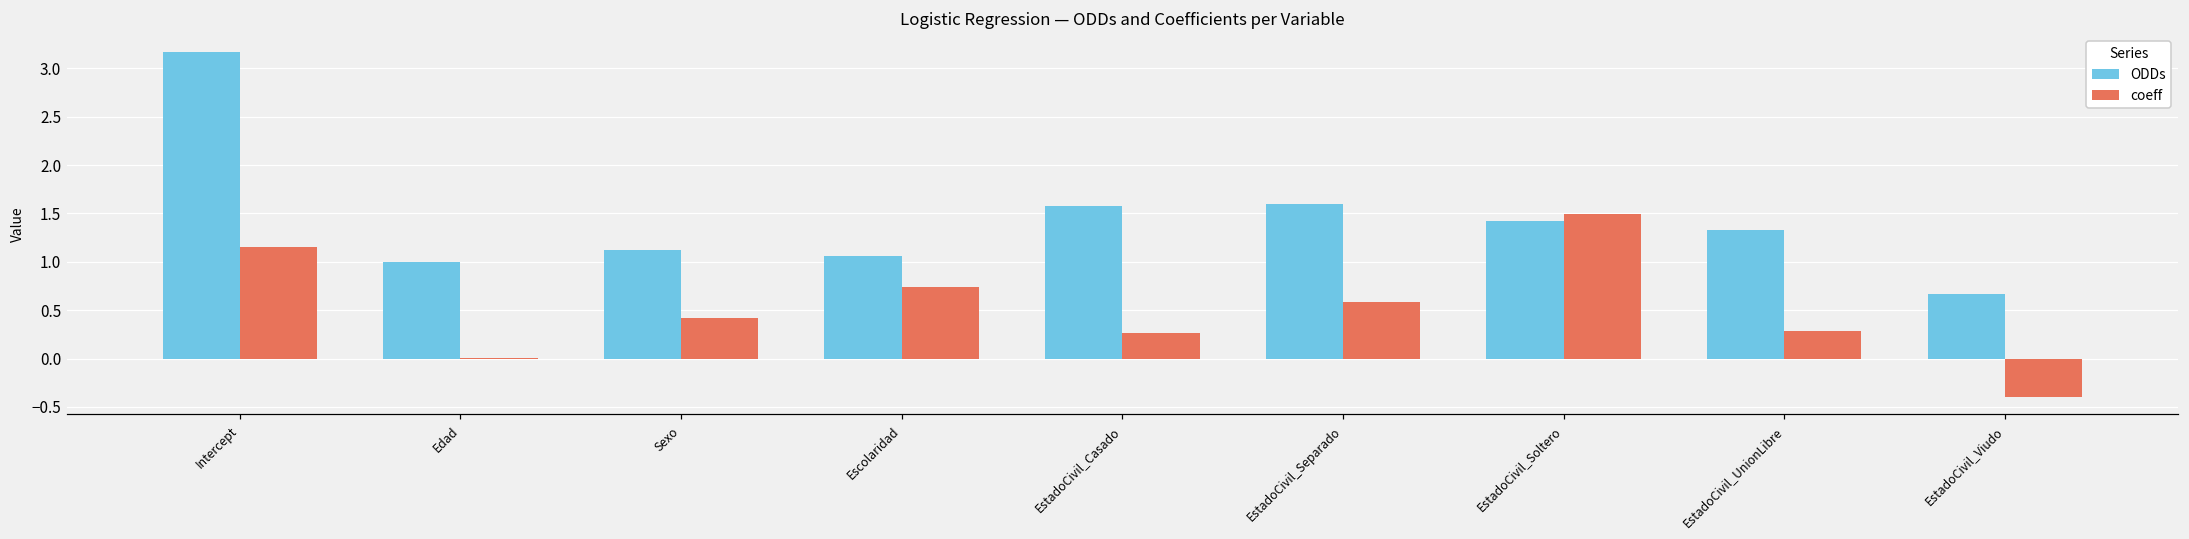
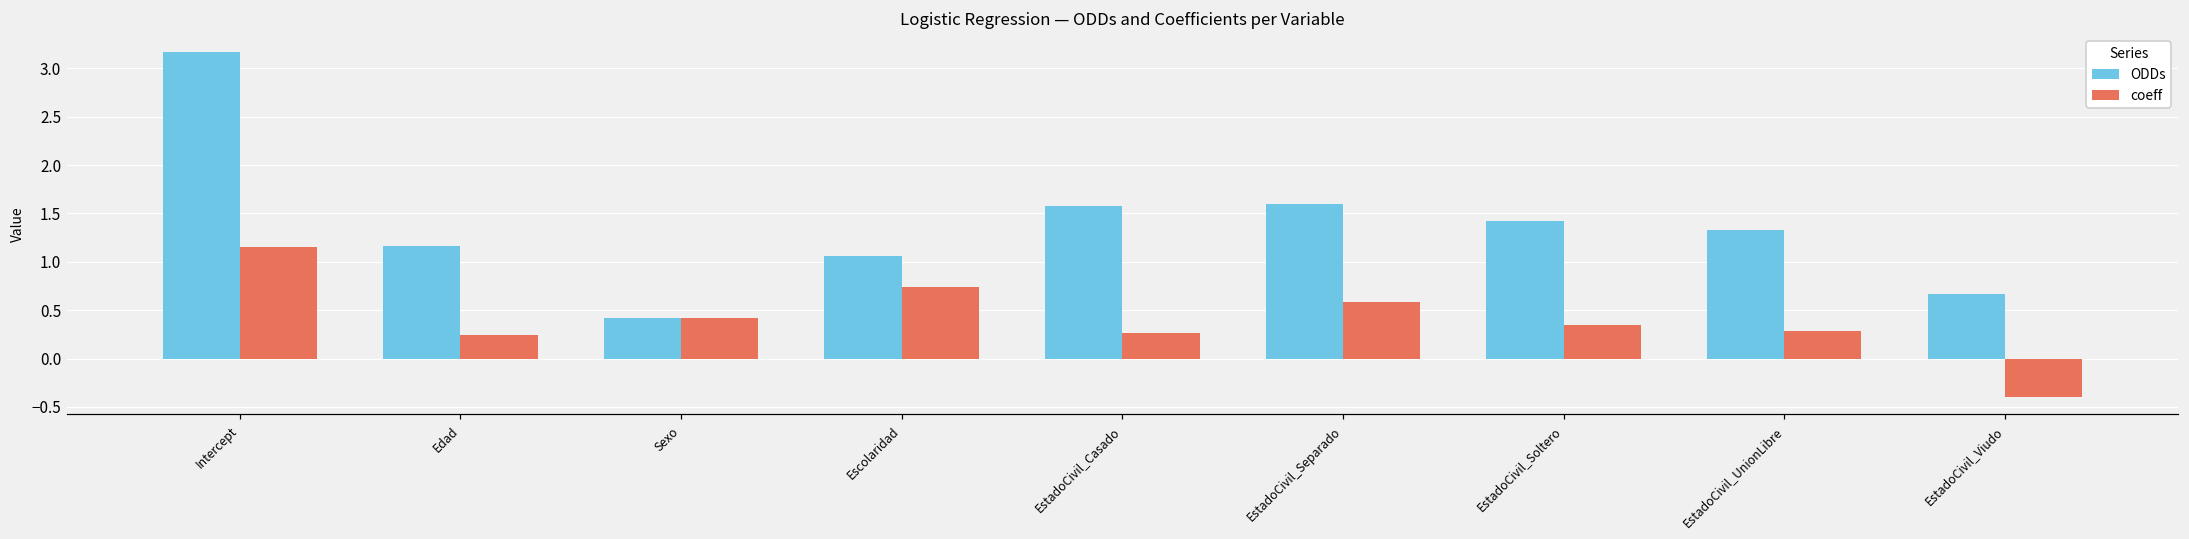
  {
    "ODDs": {
      "Intercept": 3.2,
-     "Edad": 1.0,
-     "Sexo": 1.1,
+     "Edad": 1.2,
+     "Sexo": 0.4,
      "Escolaridad": 1.1,
      "EstadoCivil_Casado": 1.6,
      "EstadoCivil_Separado": 1.6,
      "EstadoCivil_Soltero": 1.4,
      "EstadoCivil_UnionLibre": 1.3,
      "EstadoCivil_Viudo": 0.7
    },
    "coeff": {
      "Intercept": 1.2,
-     "Edad": 0.0,
+     "Edad": 0.2,
      "Sexo": 0.4,
      "Escolaridad": 0.7,
      "EstadoCivil_Casado": 0.3,
      "EstadoCivil_Separado": 0.6,
-     "EstadoCivil_Soltero": 1.5,
+     "EstadoCivil_Soltero": 0.4,
      "EstadoCivil_UnionLibre": 0.3,
      "EstadoCivil_Viudo": -0.4
    }
  }
